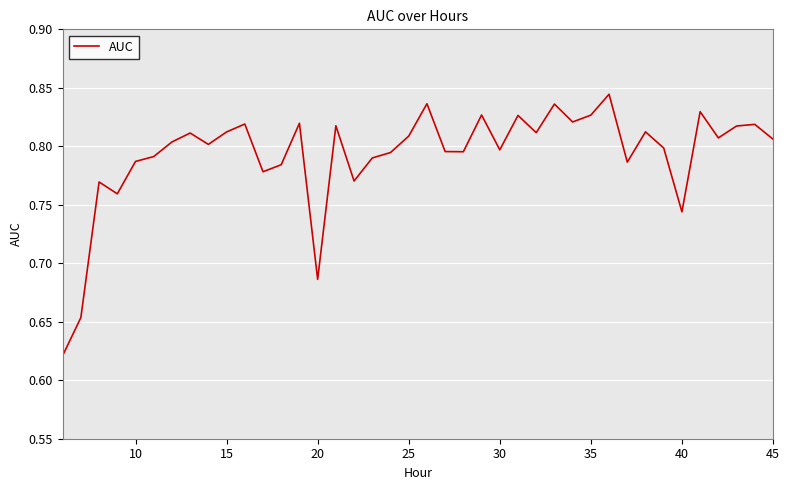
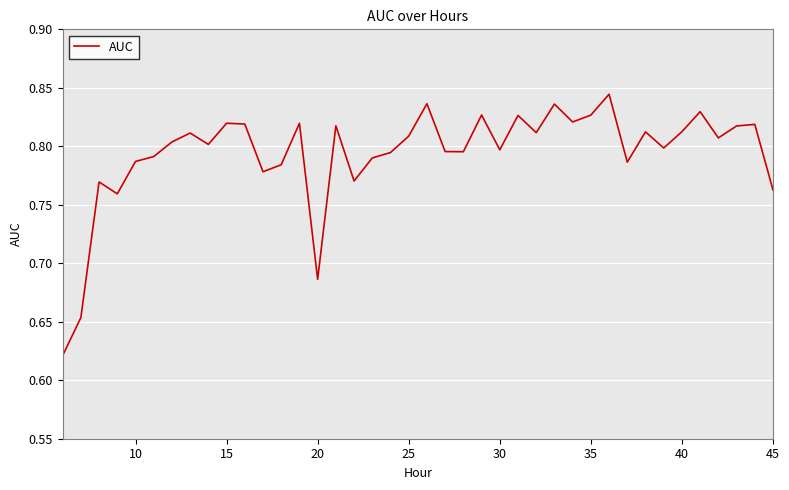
  {
    "10": 0.787,
-   "15": 0.812,
+   "15": 0.820,
    "20": 0.686,
    "25": 0.809,
    "30": 0.797,
    "35": 0.827,
-   "40": 0.744,
-   "45": 0.806
+   "40": 0.813,
+   "45": 0.763
  }
